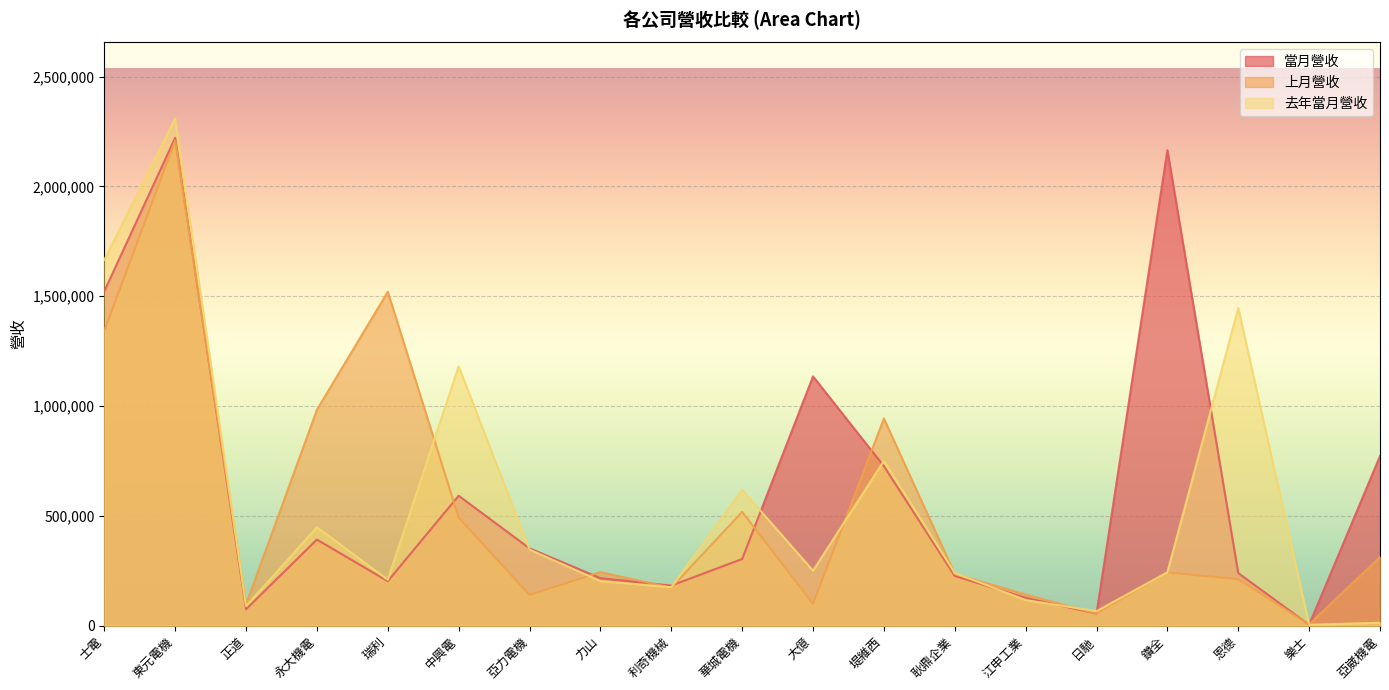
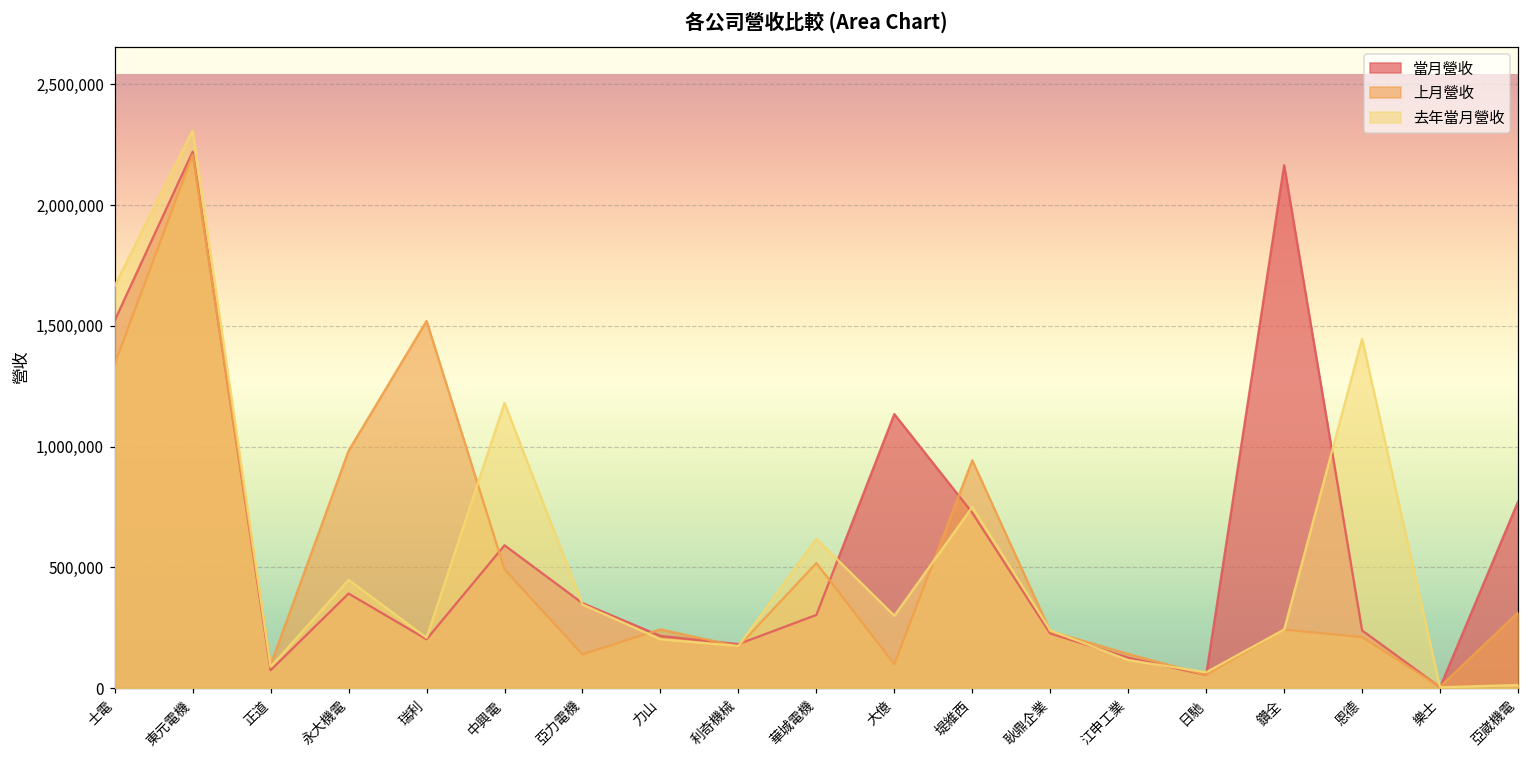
  {
    "當月營收": {
      "士電": "1,520,000",
      "東元電機": "2,220,000",
      "正道": "80,000",
      "永大機電": "390,000",
      "中興電": "590,000",
      "力山": "220,000",
      "華城電機": "300,000",
      "大億": "1,130,000",
      "堤維西": "730,000",
      "鑽全": "2,160,000",
      "恩德": "240,000",
      "亞崴機電": "770,000"
    },
    "上月營收": {
      "士電": "1,340,000",
      "東元電機": "2,210,000",
      "永大機電": "980,000",
      "瑞利": "1,520,000",
      "中興電": "490,000",
      "亞力電機": "140,000",
      "力山": "240,000",
      "華城電機": "520,000",
      "大億": "100,000",
      "堤維西": "940,000",
      "江申工業": "140,000",
      "恩德": "210,000",
      "亞崴機電": "310,000"
    },
    "去年當月營收": {
      "士電": "1,670,000",
      "東元電機": "2,310,000",
      "永大機電": "450,000",
      "中興電": "1,180,000",
      "力山": "200,000",
      "華城電機": "620,000",
-     "大億": "250,000",
+     "大億": "300,000",
      "堤維西": "750,000",
      "恩德": "1,450,000",
      "亞崴機電": "10,000"
    }
  }
